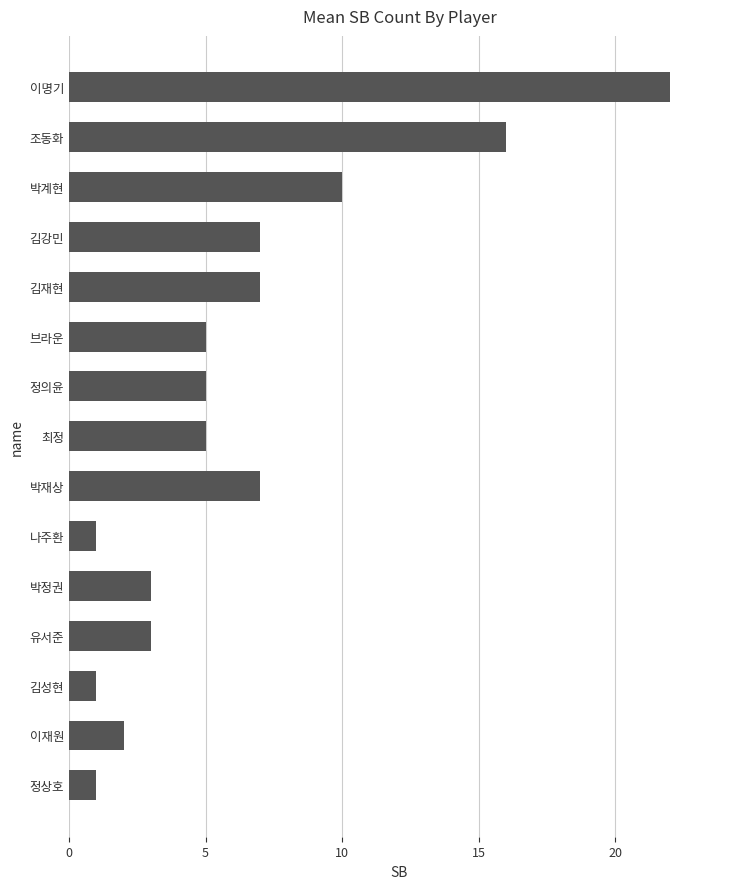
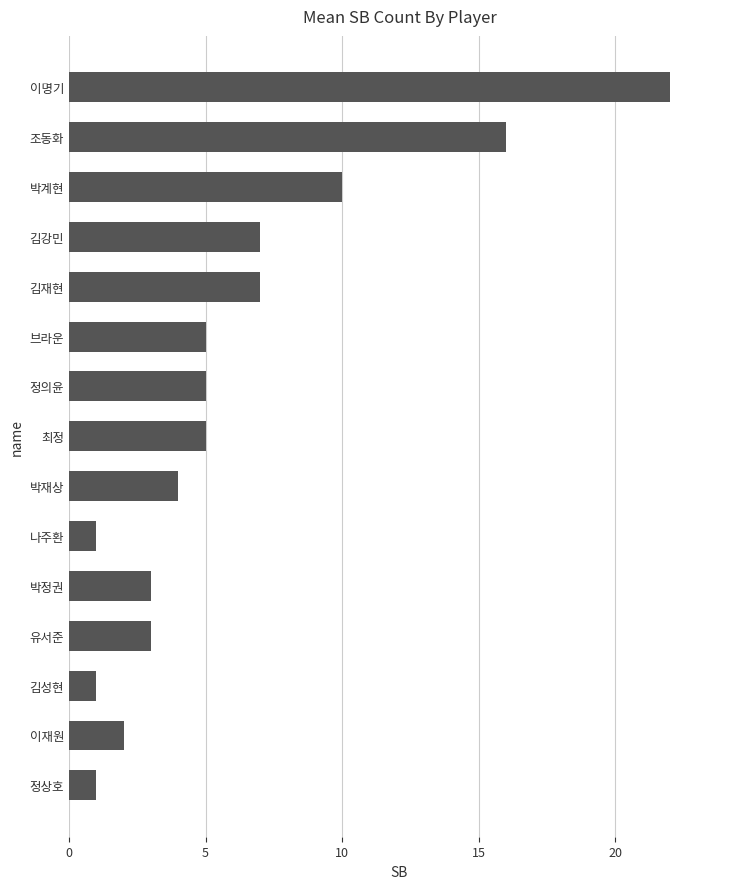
  {
    "이명기": 22,
    "조동화": 16,
    "박계현": 10,
    "김강민": 7,
    "김재현": 7,
    "브라운": 5,
    "정의윤": 5,
    "최정": 5,
-   "박재상": 7,
+   "박재상": 4,
    "나주환": 1,
    "박정권": 3,
    "유서준": 3,
    "김성현": 1,
    "이재원": 2,
    "정상호": 1
  }
